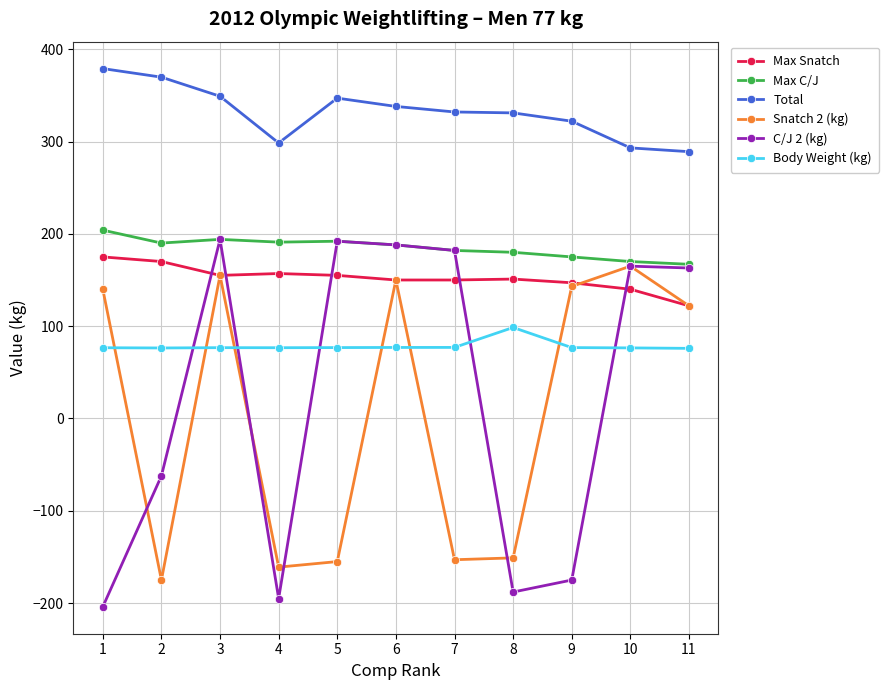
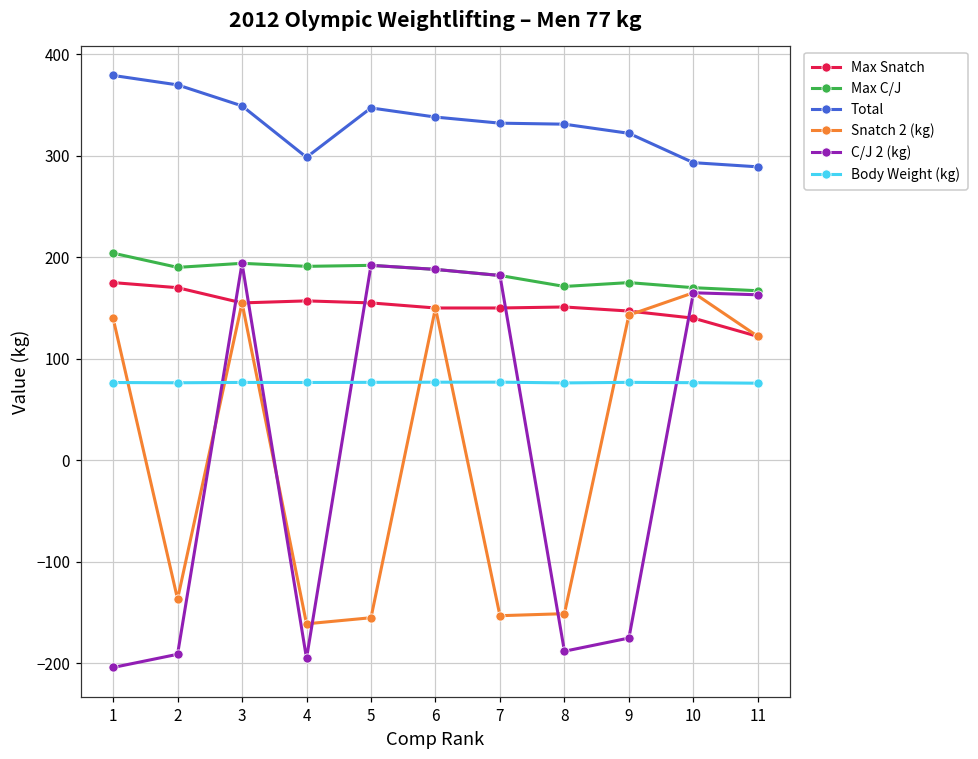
  {
    "Max Snatch": {
      "1": 180,
      "2": 170,
      "4": 160,
      "5": 160,
      "7": 150,
      "8": 150,
      "9": 150,
      "10": 140
    },
    "Max C/J": {
      "1": 200,
      "2": 190,
      "4": 190,
-     "8": 180,
+     "8": 170,
      "9": 180,
      "10": 170,
      "11": 170
    },
    "Total": {
      "1": 380,
      "2": 370,
      "3": 350,
      "4": 300,
      "5": 350,
      "6": 340,
      "7": 330,
      "8": 330,
      "9": 320,
      "10": 290,
      "11": 290
    },
    "Snatch 2 (kg)": {
      "1": 140,
-     "2": -180,
+     "2": -140,
      "4": -160,
      "5": -160,
      "7": -150,
      "8": -150,
      "9": 140
    },
    "C/J 2 (kg)": {
      "1": -200,
-     "2": -60,
+     "2": -190,
      "4": -200,
      "8": -190,
      "9": -180,
      "11": 160
    },
    "Body Weight (kg)": {
      "1": 80,
      "2": 80,
      "3": 80,
      "4": 80,
      "5": 80,
      "6": 80,
      "7": 80,
-     "8": 100,
+     "8": 80,
      "9": 80,
      "10": 80,
      "11": 80
    }
  }
